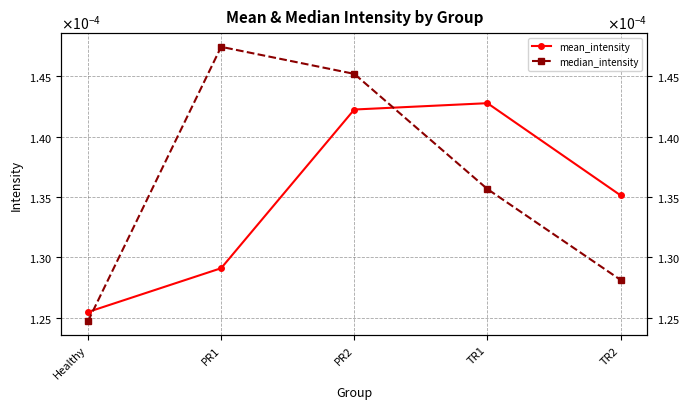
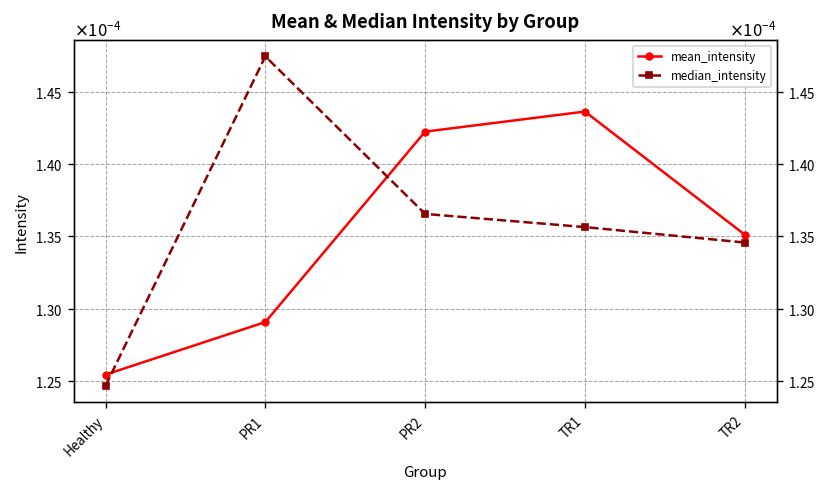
  {
    "mean_intensity": {
      "Healthy": 0.0001255,
      "PR1": 0.0001291,
      "PR2": 0.0001422,
-     "TR1": 0.0001428,
+     "TR1": 0.0001436,
      "TR2": 0.0001351
    },
    "median_intensity": {
      "Healthy": 0.0001247,
      "PR1": 0.0001474,
-     "PR2": 0.0001452,
+     "PR2": 0.0001366,
      "TR1": 0.0001357,
-     "TR2": 0.0001281
+     "TR2": 0.0001346
    }
  }
